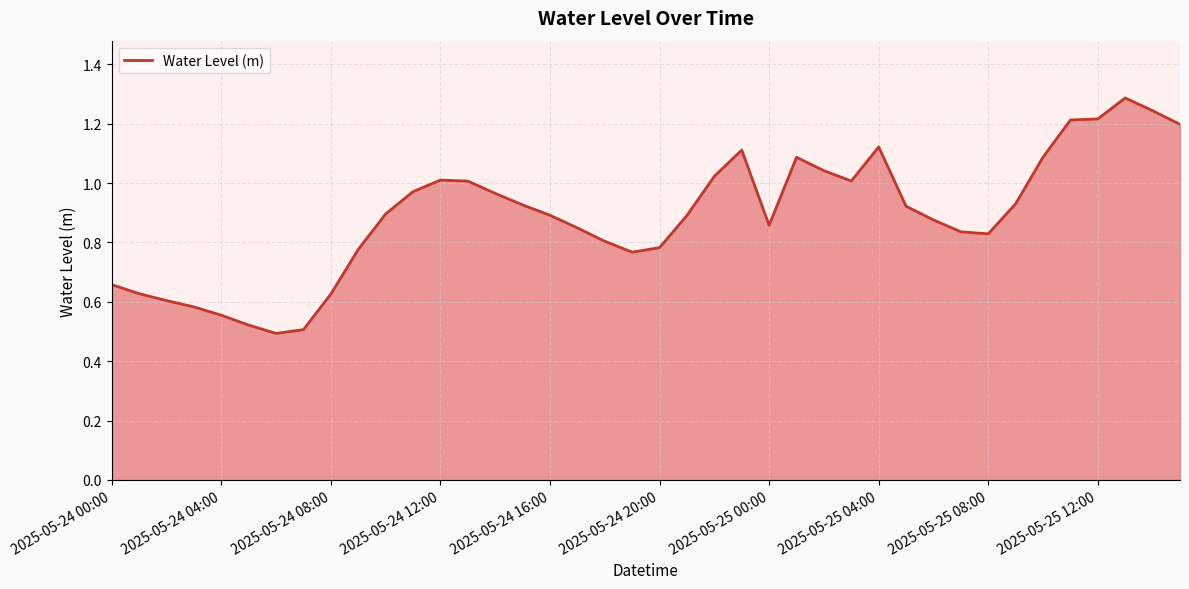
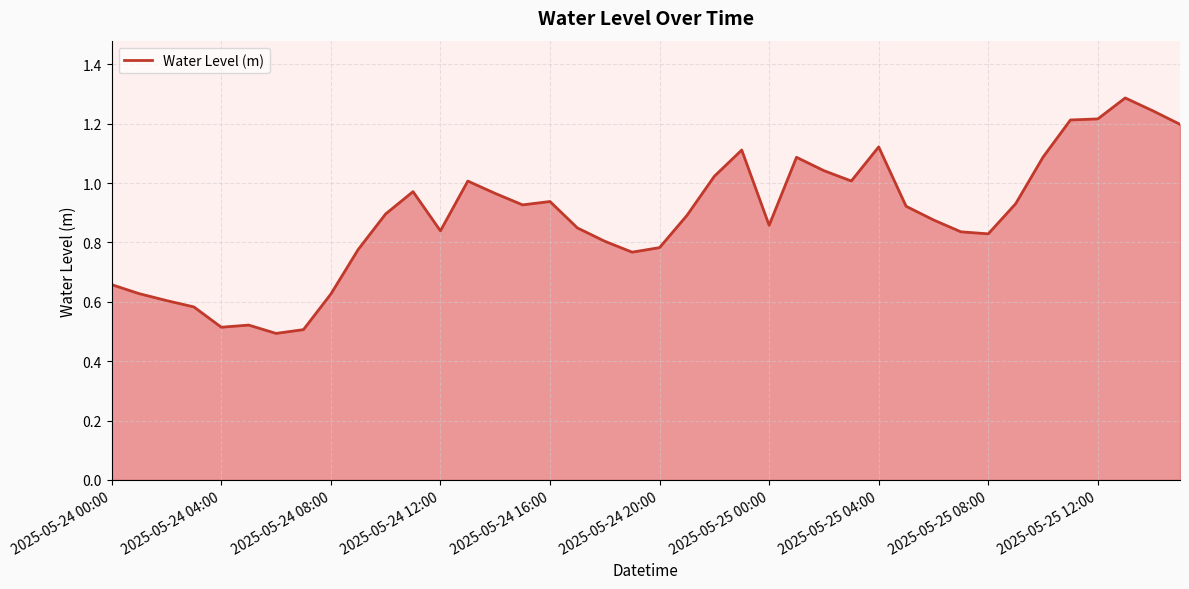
  {
    "2025-05-24 00:00": 0.66,
-   "2025-05-24 04:00": 0.55,
+   "2025-05-24 04:00": 0.51,
    "2025-05-24 08:00": 0.63,
-   "2025-05-24 12:00": 1.01,
-   "2025-05-24 16:00": 0.89,
+   "2025-05-24 12:00": 0.84,
+   "2025-05-24 16:00": 0.94,
    "2025-05-24 20:00": 0.78,
    "2025-05-25 00:00": 0.86,
    "2025-05-25 04:00": 1.12,
    "2025-05-25 08:00": 0.83,
    "2025-05-25 12:00": 1.22
  }
